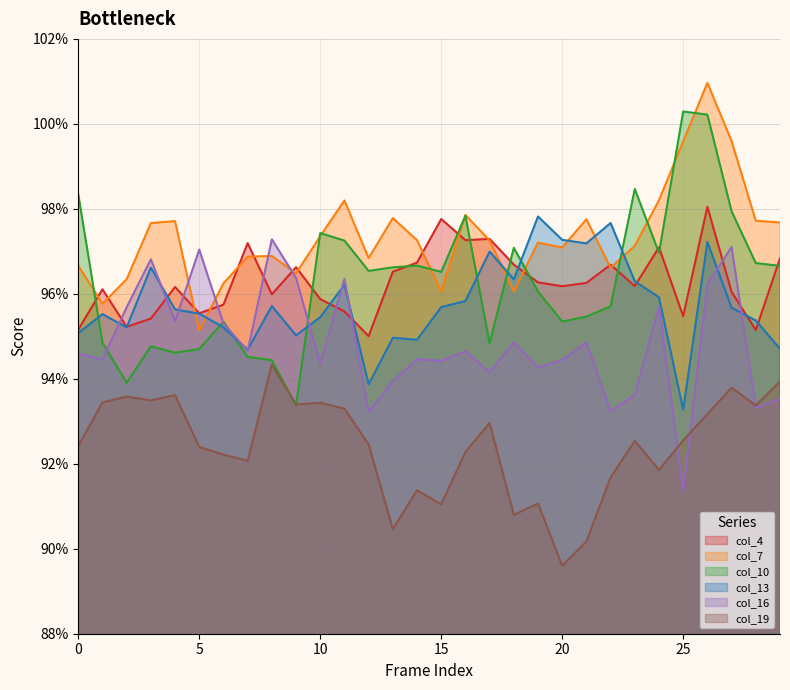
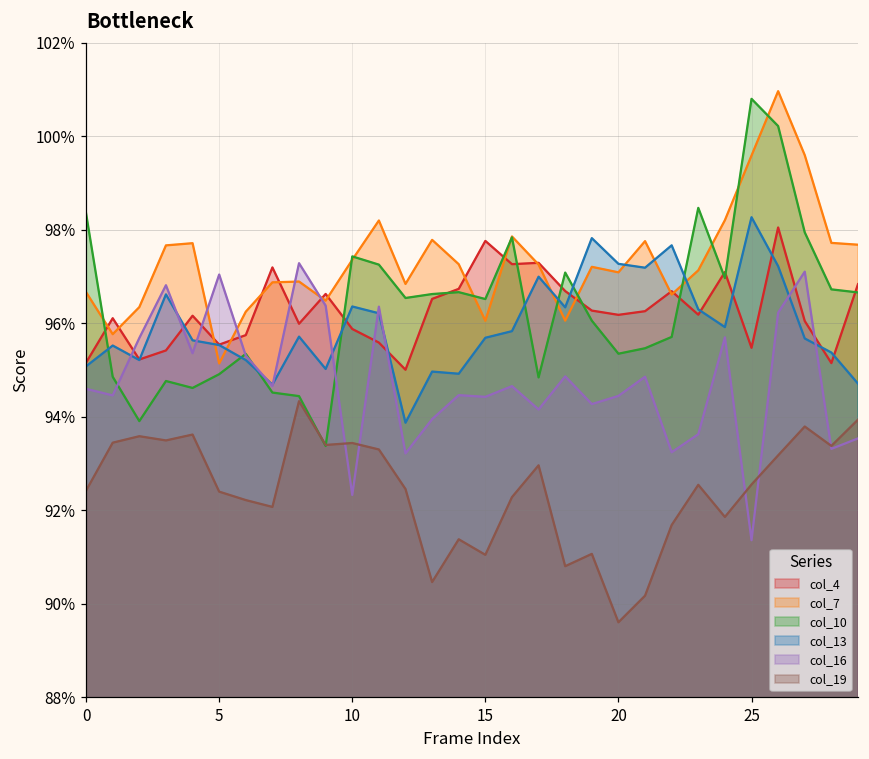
  {
    "col_10": {
      "0": "98.3%",
-     "5": "94.7%",
+     "5": "94.9%",
      "10": "97.4%",
      "15": "96.5%",
      "20": "95.3%",
-     "25": "100.3%"
+     "25": "100.8%"
    },
    "col_13": {
      "0": "95.1%",
-     "10": "95.4%",
+     "10": "96.4%",
      "15": "95.7%",
      "20": "97.3%",
-     "25": "93.3%"
+     "25": "98.3%"
    },
    "col_16": {
      "0": "94.6%",
      "5": "97.0%",
-     "10": "94.3%",
+     "10": "92.3%",
      "15": "94.4%",
      "20": "94.4%",
      "25": "91.4%"
    }
  }
